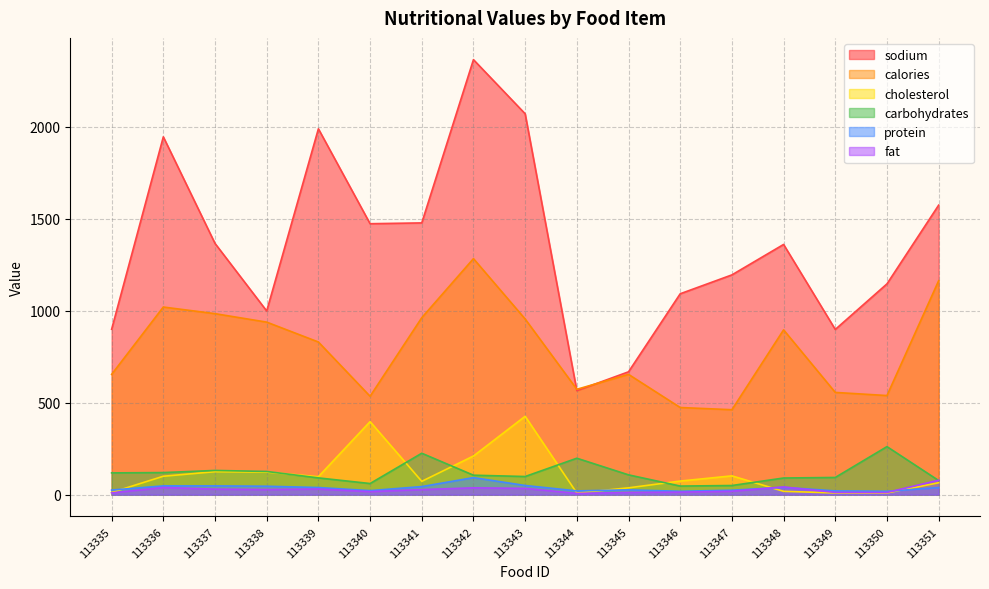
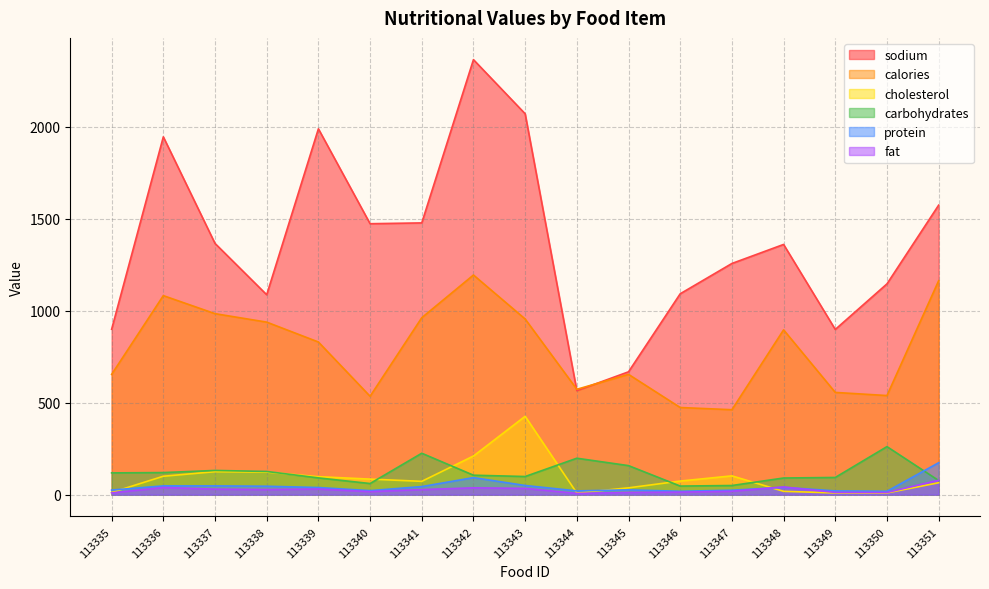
  {
    "sodium": {
      "113335": 900,
      "113336": 1940,
      "113337": 1370,
-     "113338": 1000,
+     "113338": 1090,
      "113339": 1990,
      "113340": 1470,
      "113341": 1480,
      "113342": 2360,
      "113343": 2070,
      "113345": 670,
      "113346": 1090,
-     "113347": 1190,
+     "113347": 1260,
      "113348": 1360,
      "113349": 900,
      "113350": 1150,
      "113351": 1570
    },
    "calories": {
      "113335": 650,
-     "113336": 1020,
+     "113336": 1080,
      "113337": 980,
      "113338": 940,
      "113339": 830,
      "113340": 540,
      "113341": 960,
-     "113342": 1280,
+     "113342": 1190,
      "113343": 960,
      "113345": 650,
      "113346": 470,
      "113347": 460,
      "113348": 900,
      "113349": 560,
      "113350": 540,
      "113351": 1160
    },
    "cholesterol": {
      "113336": 100,
-     "113340": 400,
+     "113340": 80,
      "113341": 70,
      "113342": 210,
      "113343": 430,
      "113346": 70,
      "113347": 100,
      "113348": 20
    },
    "carbohydrates": {
      "113335": 120,
      "113336": 120,
      "113340": 60,
      "113341": 230,
      "113343": 100,
      "113344": 200,
-     "113345": 110,
+     "113345": 160,
      "113346": 50,
      "113347": 50,
      "113348": 90,
      "113349": 90,
      "113350": 260
    },
    "protein": {
      "113337": 50,
      "113338": 50,
      "113341": 40,
      "113343": 50,
-     "113351": 40
+     "113351": 170
    },
    "fat": {
      "113337": 30,
      "113338": 30,
      "113341": 30,
      "113342": 40,
      "113343": 30,
      "113345": 10
    }
  }
